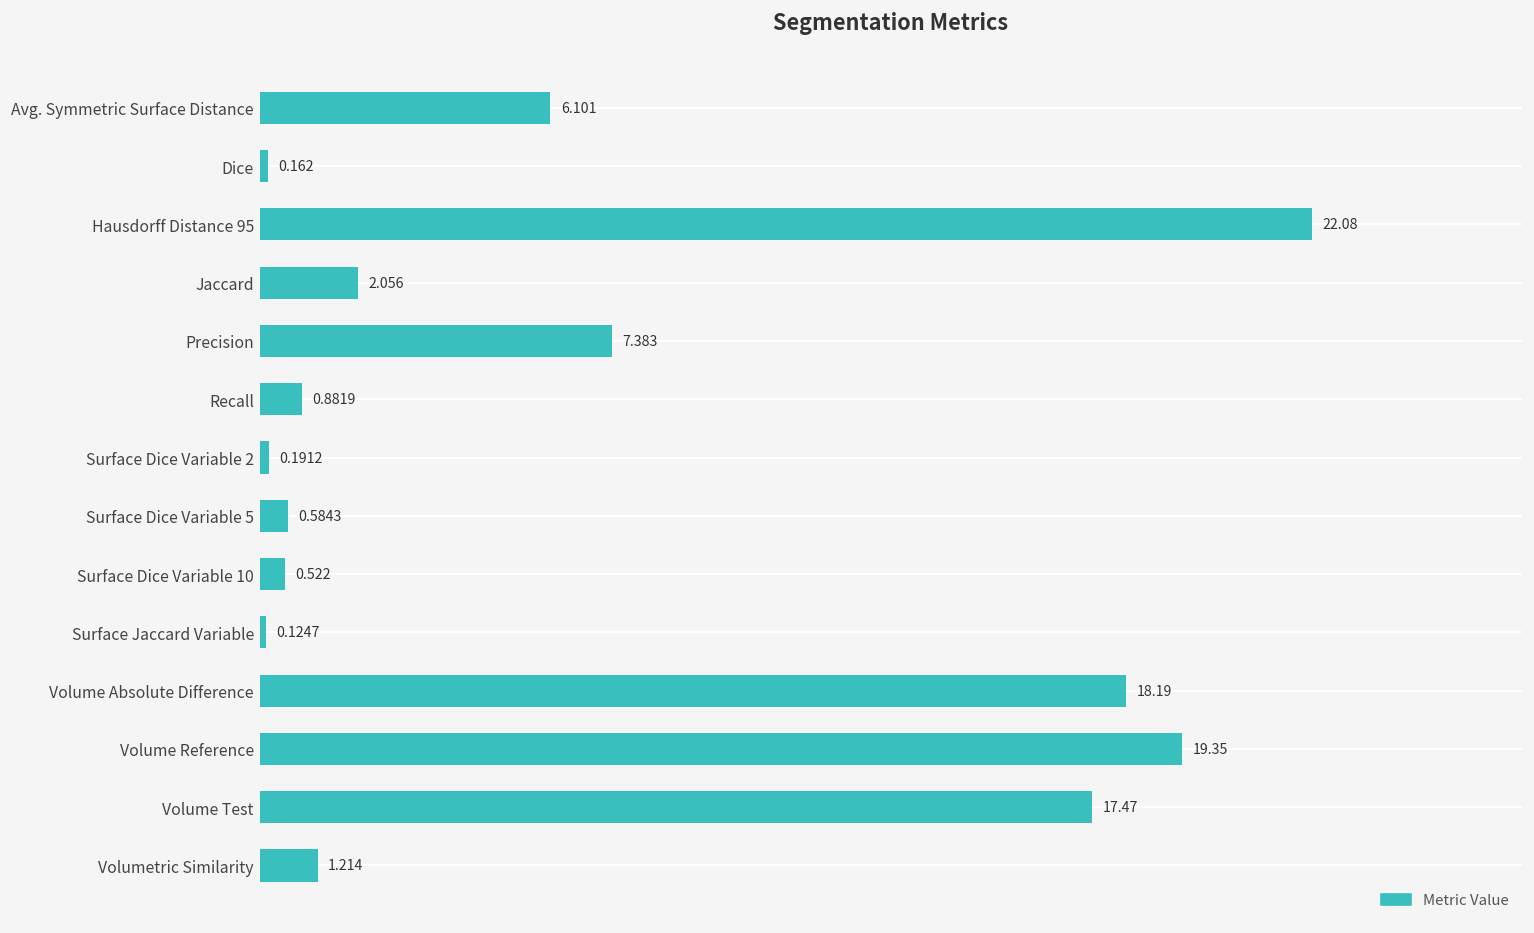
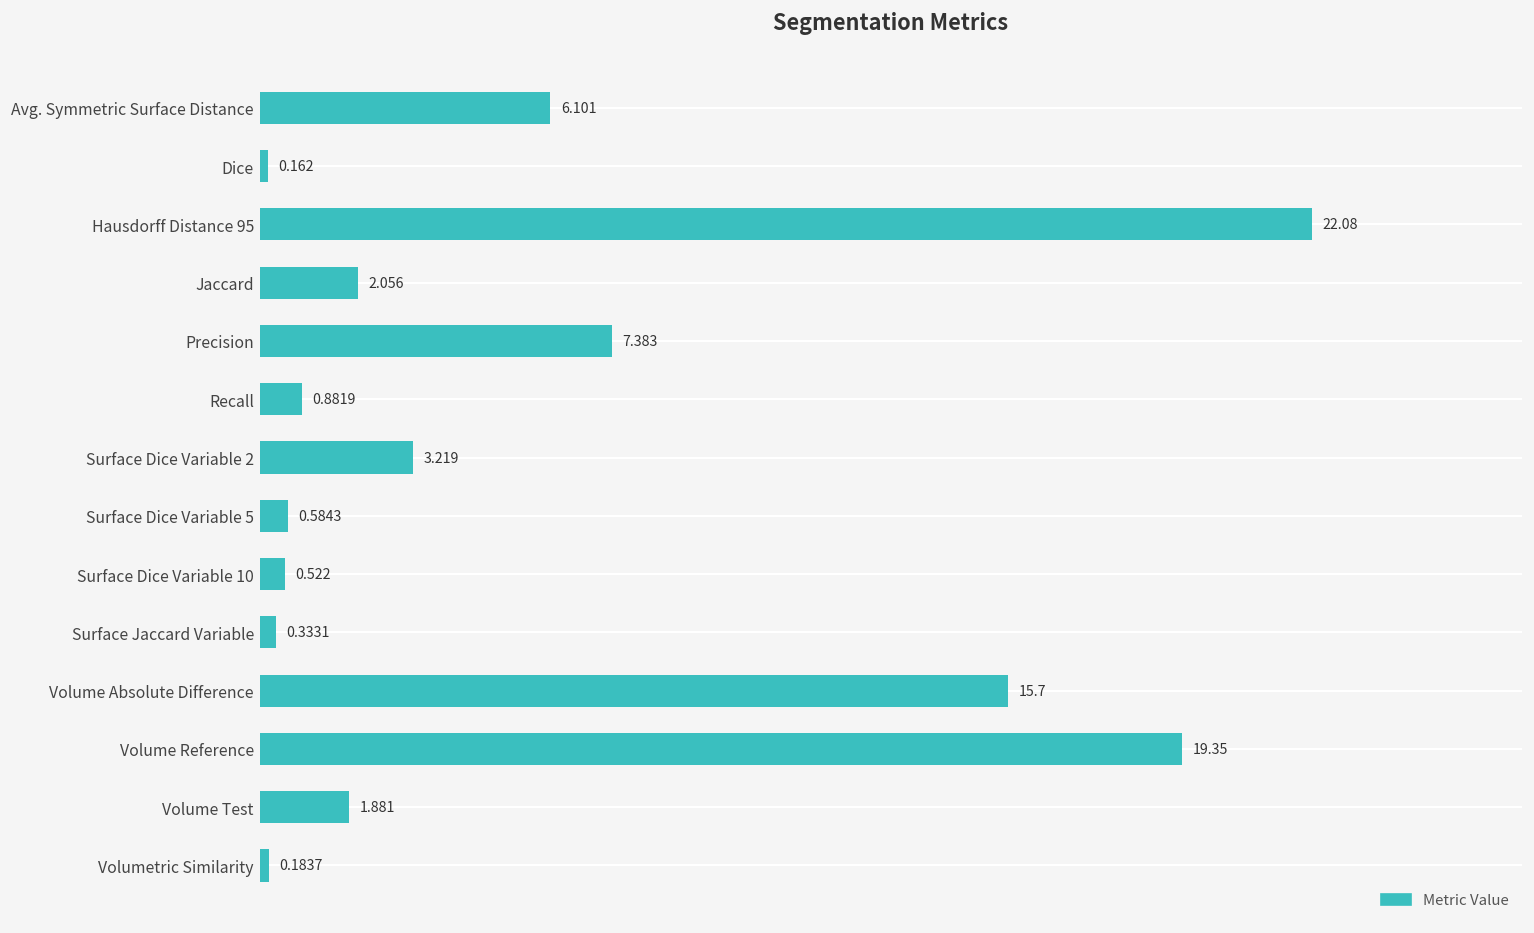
  {
    "Avg. Symmetric Surface Distance": 6.101,
    "Dice": 0.162,
    "Hausdorff Distance 95": 22.08,
    "Jaccard": 2.056,
    "Precision": 7.383,
    "Recall": 0.8819,
-   "Surface Dice Variable 2": 0.1912,
+   "Surface Dice Variable 2": 3.219,
    "Surface Dice Variable 5": 0.5843,
    "Surface Dice Variable 10": 0.522,
-   "Surface Jaccard Variable": 0.1247,
-   "Volume Absolute Difference": 18.19,
+   "Surface Jaccard Variable": 0.3331,
+   "Volume Absolute Difference": 15.7,
    "Volume Reference": 19.35,
-   "Volume Test": 17.47,
-   "Volumetric Similarity": 1.214
+   "Volume Test": 1.881,
+   "Volumetric Similarity": 0.1837
  }
